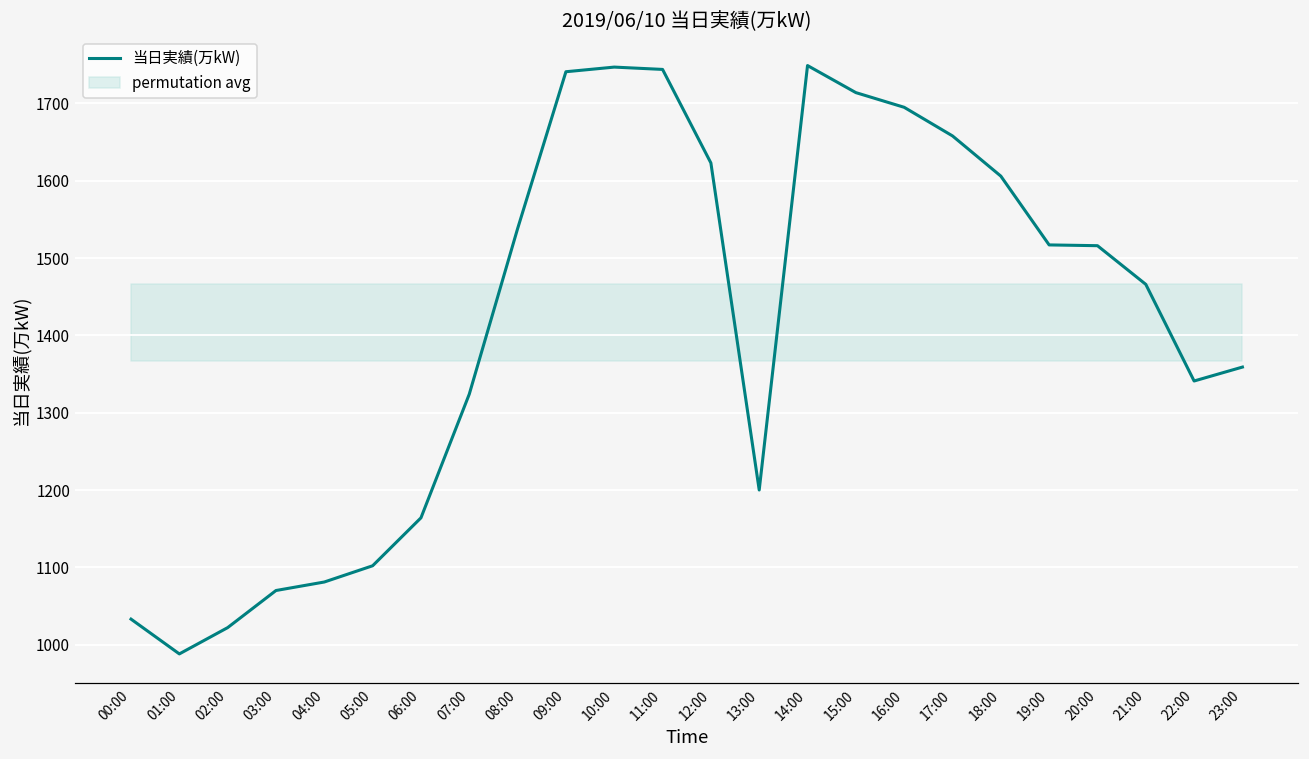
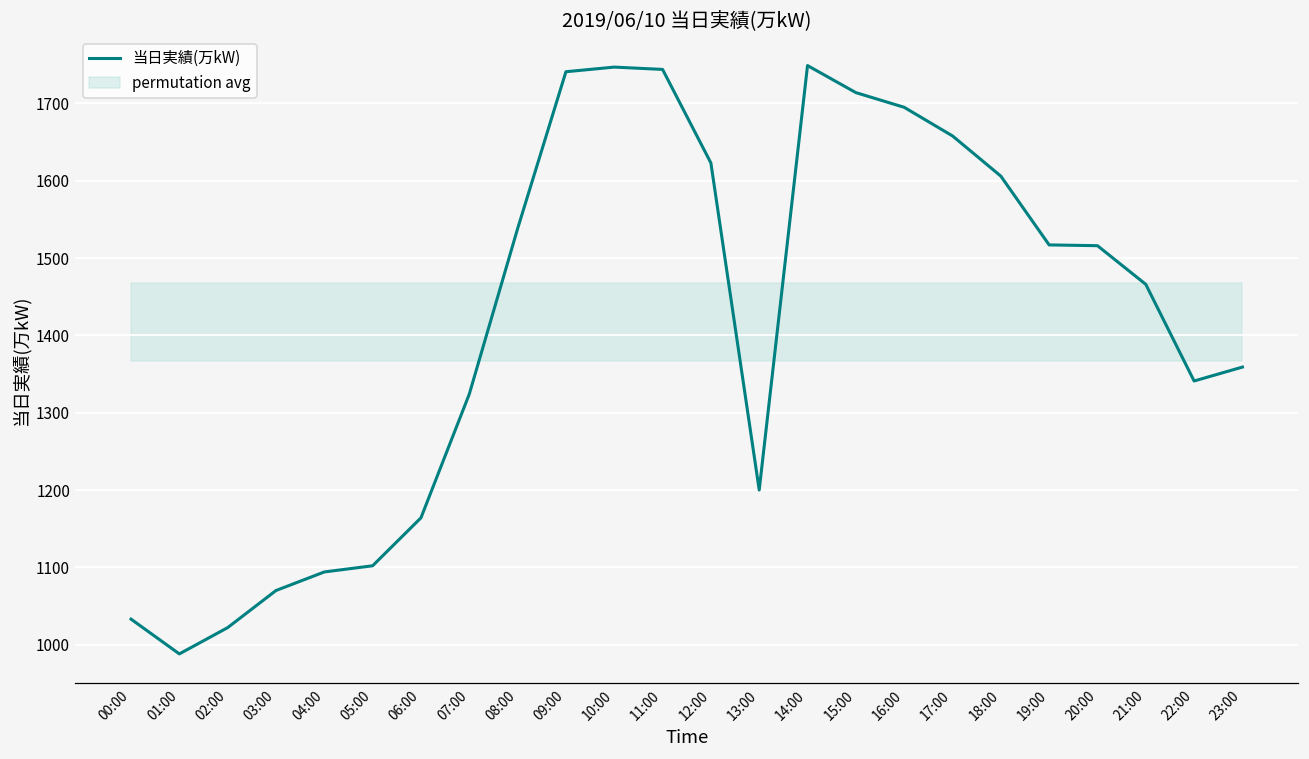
  {
    "当日実績(万kW)": {
      "00:00": 1030,
      "01:00": 990,
      "02:00": 1020,
      "03:00": 1070,
-     "04:00": 1080,
+     "04:00": 1090,
      "05:00": 1100,
      "06:00": 1160,
      "07:00": 1320,
      "08:00": 1540,
      "09:00": 1740,
      "10:00": 1750,
      "11:00": 1740,
      "12:00": 1620,
      "13:00": 1200,
      "14:00": 1750,
      "15:00": 1710,
      "16:00": 1700,
      "17:00": 1660,
      "18:00": 1610,
      "19:00": 1520,
      "20:00": 1520,
      "22:00": 1340,
      "23:00": 1360
    },
    "permutation avg": {
      "00:00": 1470,
      "01:00": 1470,
      "02:00": 1470,
      "03:00": 1470,
      "04:00": 1470,
      "05:00": 1470,
      "06:00": 1470,
      "07:00": 1470,
      "08:00": 1470,
      "09:00": 1470,
      "10:00": 1470,
      "11:00": 1470,
      "12:00": 1470,
      "13:00": 1470,
      "14:00": 1470,
      "15:00": 1470,
      "16:00": 1470,
      "17:00": 1470,
      "18:00": 1470,
      "19:00": 1470,
      "20:00": 1470,
      "22:00": 1470,
      "23:00": 1470
    }
  }
